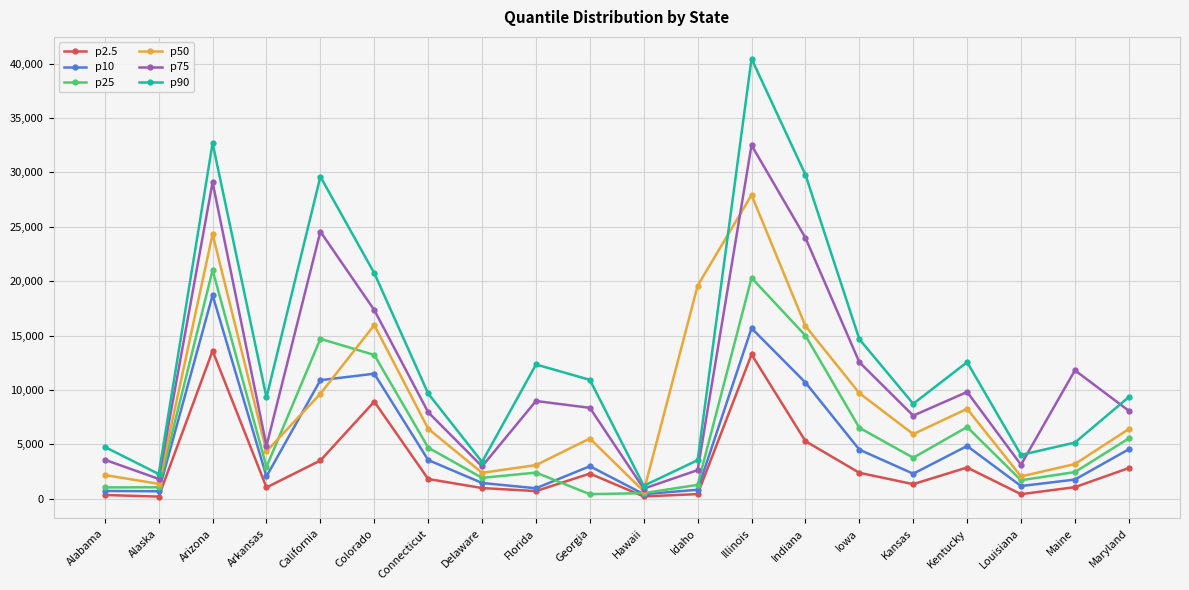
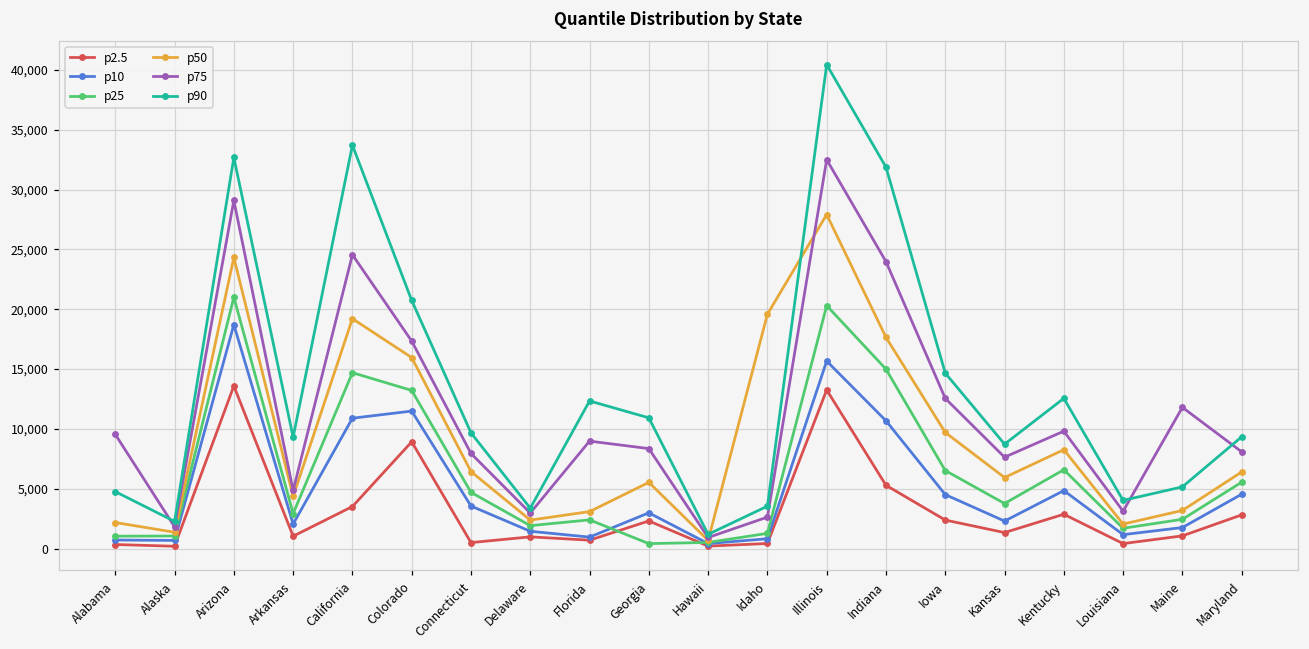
  {
    "p2.5": {
      "Alabama": "400",
      "Alaska": "200",
      "Arizona": "13,600",
      "Arkansas": "1,000",
      "California": "3,500",
      "Colorado": "8,900",
-     "Connecticut": "1,800",
+     "Connecticut": "500",
      "Delaware": "1,000",
      "Florida": "700",
      "Georgia": "2,300",
      "Idaho": "400",
      "Illinois": "13,300",
      "Indiana": "5,300",
      "Iowa": "2,400",
      "Kansas": "1,300",
      "Kentucky": "2,900",
      "Louisiana": "400",
      "Maine": "1,100",
      "Maryland": "2,800"
    },
    "p10": {
      "Alabama": "700",
      "Alaska": "700",
      "Arizona": "18,700",
      "Arkansas": "2,100",
      "California": "10,900",
      "Colorado": "11,500",
      "Connecticut": "3,600",
      "Delaware": "1,500",
      "Florida": "1,000",
      "Georgia": "3,000",
      "Idaho": "800",
      "Illinois": "15,700",
      "Indiana": "10,700",
      "Iowa": "4,500",
      "Kansas": "2,300",
      "Kentucky": "4,900",
      "Louisiana": "1,200",
      "Maine": "1,800",
      "Maryland": "4,600"
    },
    "p25": {
      "Alabama": "1,000",
      "Alaska": "1,100",
      "Arizona": "21,000",
      "Arkansas": "2,900",
      "California": "14,700",
      "Colorado": "13,200",
      "Connecticut": "4,700",
      "Delaware": "1,900",
      "Florida": "2,400",
      "Georgia": "400",
      "Idaho": "1,300",
      "Illinois": "20,300",
      "Indiana": "15,000",
      "Iowa": "6,500",
      "Kansas": "3,800",
      "Kentucky": "6,600",
      "Louisiana": "1,700",
      "Maine": "2,500",
      "Maryland": "5,600"
    },
    "p50": {
      "Alabama": "2,200",
      "Alaska": "1,400",
      "Arizona": "24,300",
      "Arkansas": "4,400",
-     "California": "9,700",
+     "California": "19,200",
      "Colorado": "16,000",
      "Connecticut": "6,400",
      "Delaware": "2,400",
      "Florida": "3,100",
      "Georgia": "5,500",
      "Idaho": "19,600",
      "Illinois": "27,900",
-     "Indiana": "15,900",
+     "Indiana": "17,700",
      "Iowa": "9,700",
      "Kansas": "5,900",
      "Kentucky": "8,300",
      "Louisiana": "2,100",
      "Maine": "3,200",
      "Maryland": "6,400"
    },
    "p75": {
-     "Alabama": "3,600",
+     "Alabama": "9,500",
      "Alaska": "1,800",
      "Arizona": "29,100",
      "Arkansas": "4,900",
      "California": "24,600",
      "Colorado": "17,300",
      "Connecticut": "8,000",
      "Delaware": "3,000",
      "Florida": "9,000",
      "Georgia": "8,400",
      "Hawaii": "900",
      "Idaho": "2,600",
      "Illinois": "32,500",
      "Indiana": "24,000",
      "Iowa": "12,600",
      "Kansas": "7,600",
      "Kentucky": "9,800",
      "Louisiana": "3,100",
      "Maine": "11,800",
      "Maryland": "8,100"
    },
    "p90": {
      "Alabama": "4,800",
      "Alaska": "2,300",
      "Arizona": "32,700",
      "Arkansas": "9,300",
-     "California": "29,600",
+     "California": "33,700",
      "Colorado": "20,700",
      "Connecticut": "9,700",
      "Delaware": "3,400",
      "Florida": "12,300",
      "Georgia": "10,900",
      "Hawaii": "1,200",
      "Idaho": "3,600",
      "Illinois": "40,400",
-     "Indiana": "29,800",
+     "Indiana": "31,900",
      "Iowa": "14,700",
      "Kansas": "8,700",
      "Kentucky": "12,600",
      "Louisiana": "4,000",
      "Maine": "5,200",
      "Maryland": "9,300"
    }
  }
